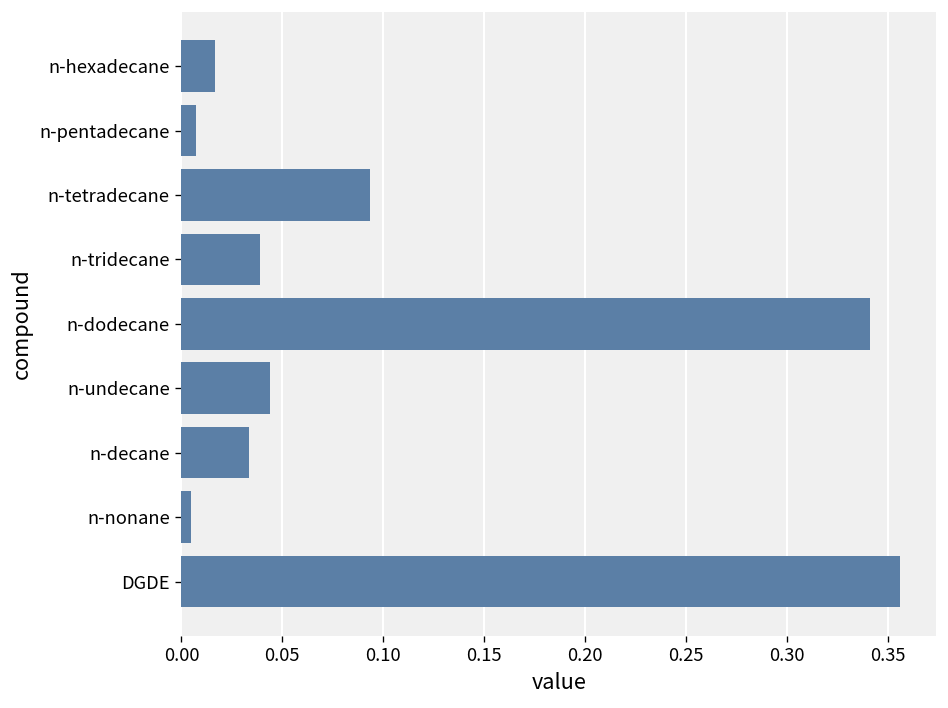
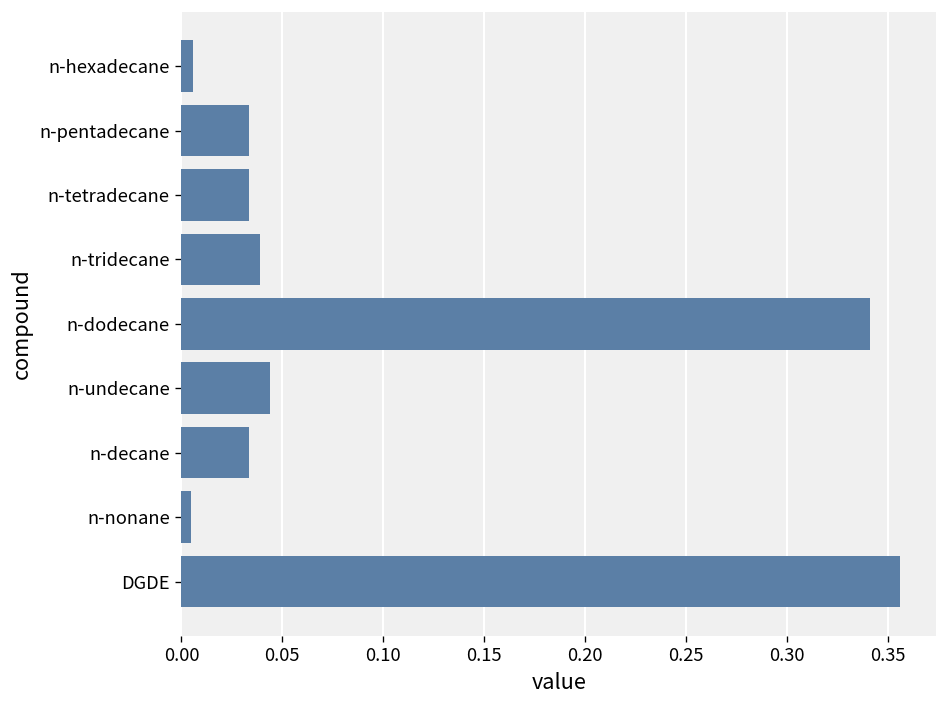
  {
-   "n-hexadecane": 0.017,
-   "n-pentadecane": 0.007,
-   "n-tetradecane": 0.093,
+   "n-hexadecane": 0.006,
+   "n-pentadecane": 0.034,
+   "n-tetradecane": 0.034,
    "n-tridecane": 0.039,
    "n-dodecane": 0.341,
    "n-undecane": 0.044,
    "n-decane": 0.034,
    "n-nonane": 0.005,
    "DGDE": 0.356
  }
